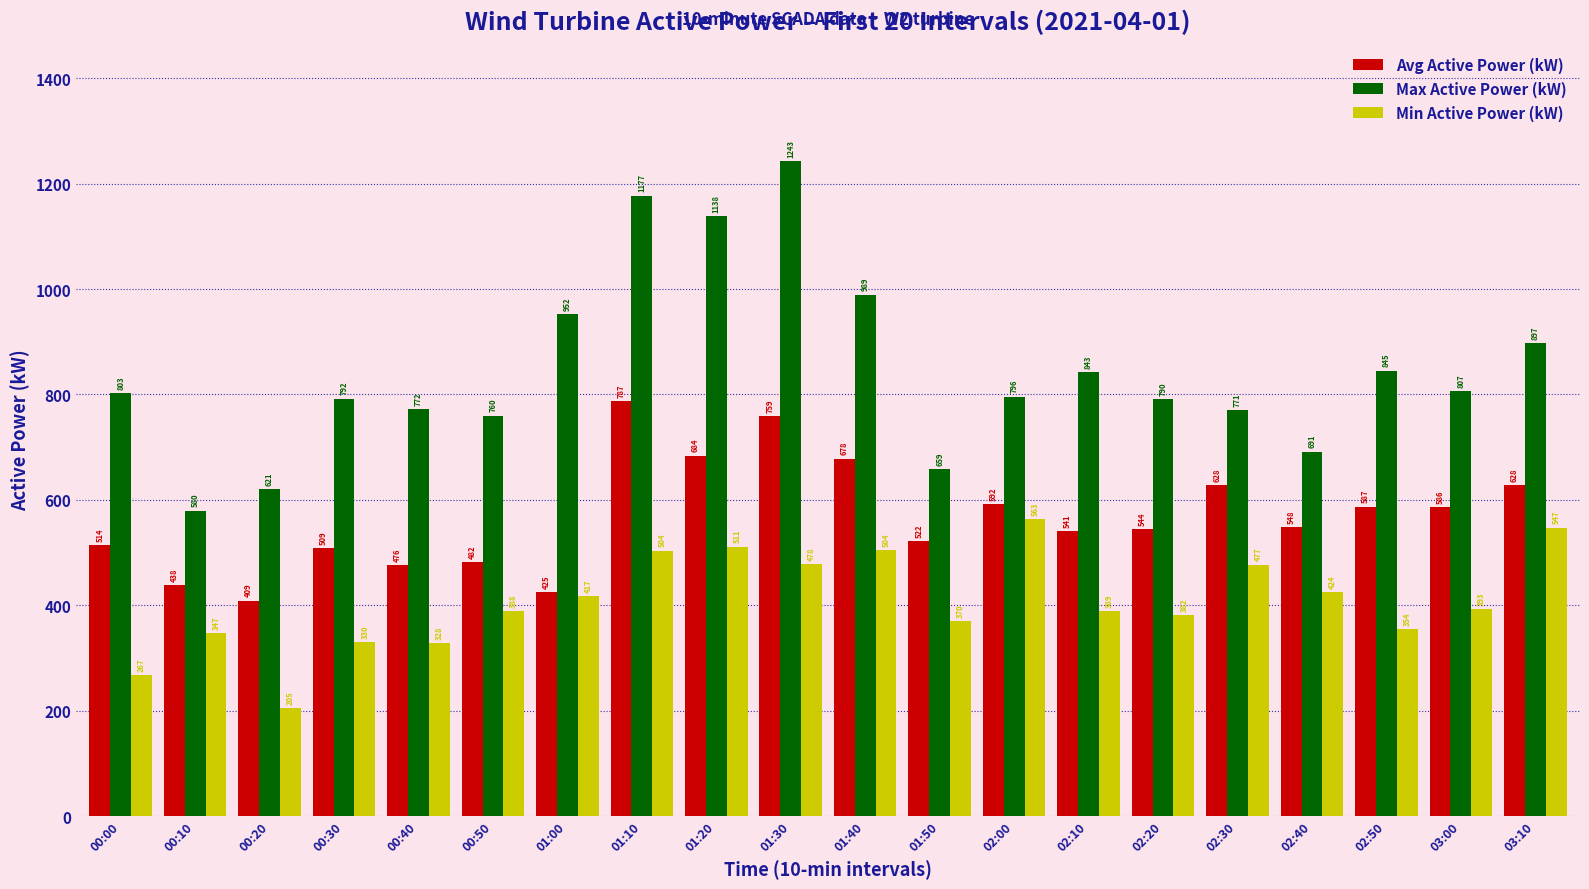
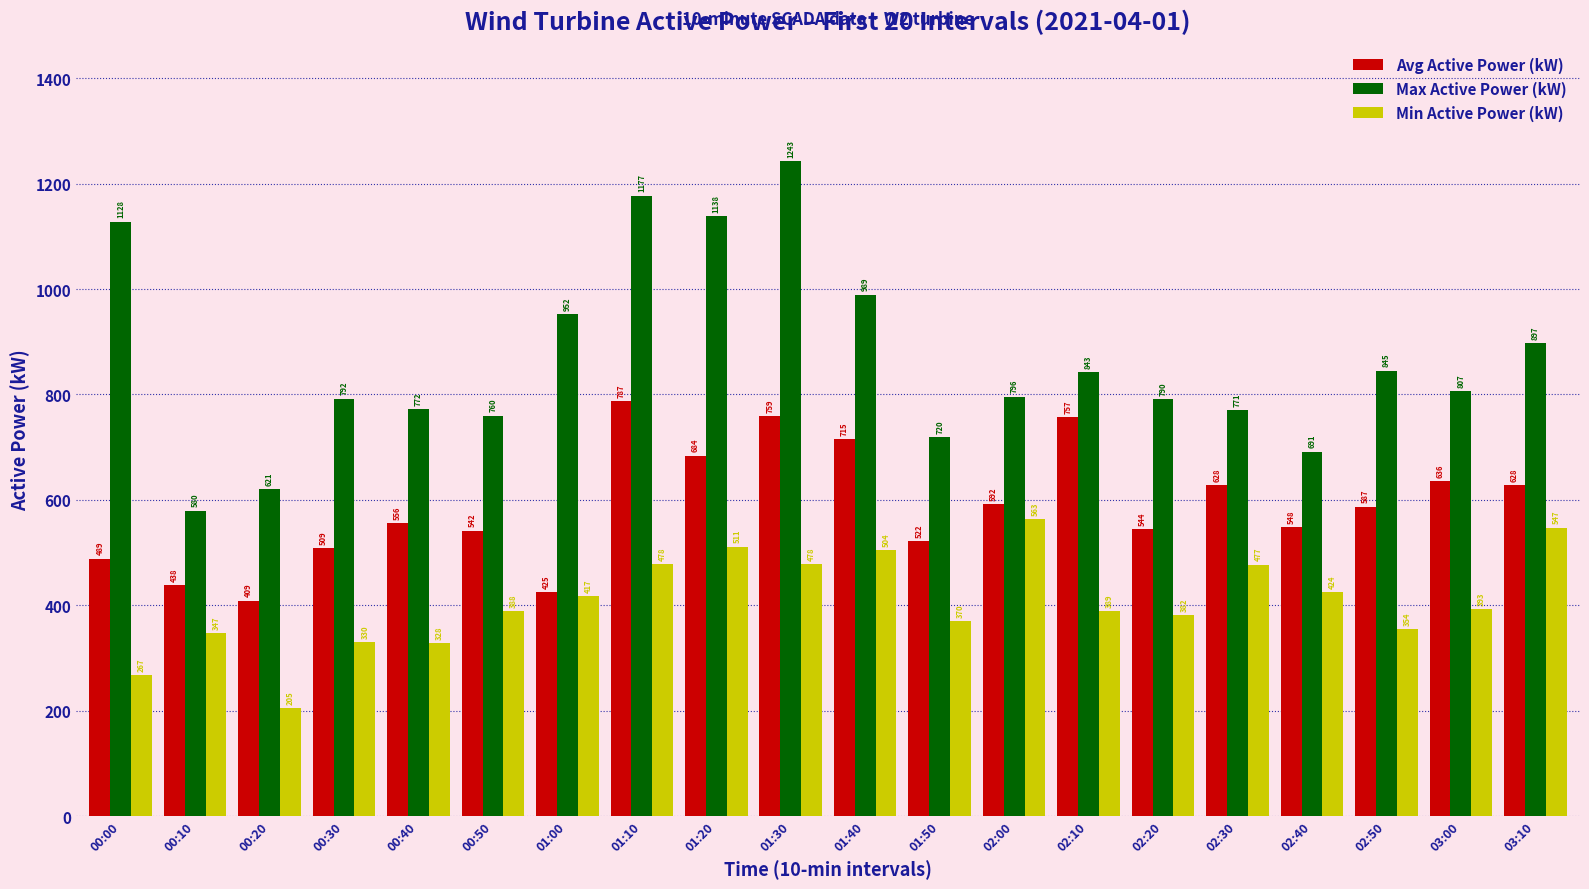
  {
    "Avg Active Power (kW)": {
-     "00:00": 514,
+     "00:00": 489,
      "00:10": 438,
      "00:20": 409,
      "00:30": 509,
-     "00:40": 476,
-     "00:50": 482,
+     "00:40": 556,
+     "00:50": 542,
      "01:00": 425,
      "01:10": 787,
      "01:20": 684,
      "01:30": 759,
-     "01:40": 678,
+     "01:40": 715,
      "01:50": 522,
      "02:00": 592,
-     "02:10": 541,
+     "02:10": 757,
      "02:20": 544,
      "02:30": 628,
      "02:40": 548,
      "02:50": 587,
-     "03:00": 586,
+     "03:00": 636,
      "03:10": 628
    },
    "Max Active Power (kW)": {
-     "00:00": 803,
+     "00:00": 1128,
      "00:10": 580,
      "00:20": 621,
      "00:30": 792,
      "00:40": 772,
      "00:50": 760,
      "01:00": 952,
      "01:10": 1177,
      "01:20": 1138,
      "01:30": 1243,
      "01:40": 989,
-     "01:50": 659,
+     "01:50": 720,
      "02:00": 796,
      "02:10": 843,
      "02:20": 790,
      "02:30": 771,
      "02:40": 691,
      "02:50": 845,
      "03:00": 807,
      "03:10": 897
    },
    "Min Active Power (kW)": {
      "00:00": 267,
      "00:10": 347,
      "00:20": 205,
      "00:30": 330,
      "00:40": 328,
      "00:50": 388,
      "01:00": 417,
-     "01:10": 504,
+     "01:10": 478,
      "01:20": 511,
      "01:30": 478,
      "01:40": 504,
      "01:50": 370,
      "02:00": 563,
      "02:10": 389,
      "02:20": 382,
      "02:30": 477,
      "02:40": 424,
      "02:50": 354,
      "03:00": 393,
      "03:10": 547
    }
  }
